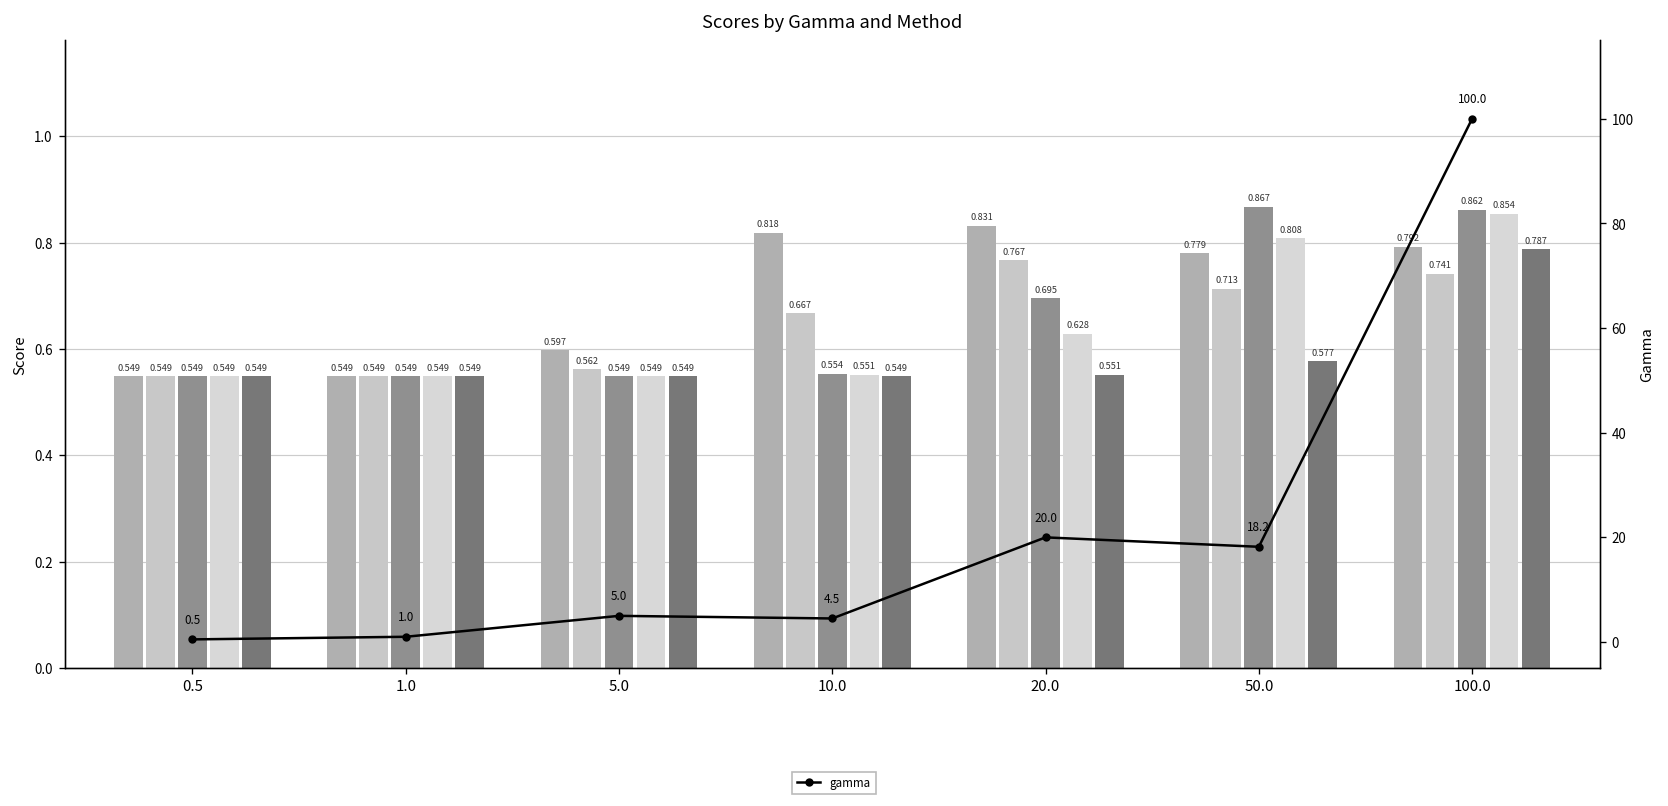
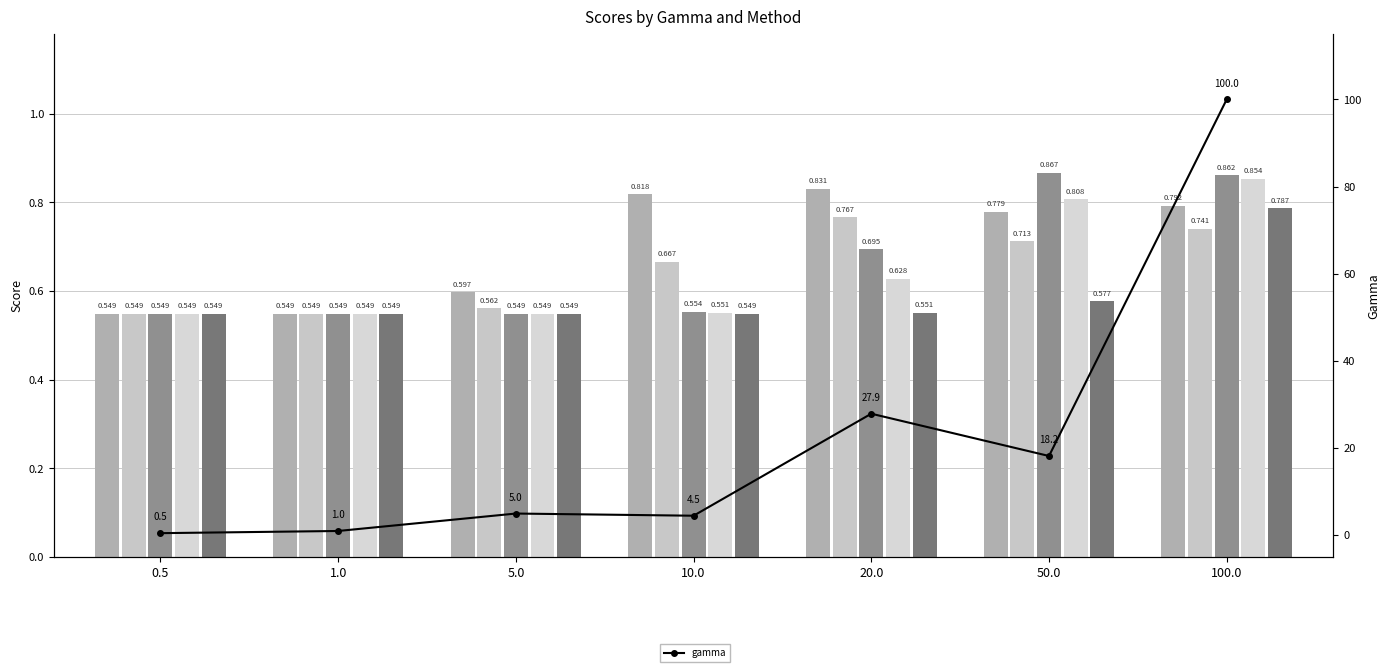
  {
    "gamma": {
      "1.0": 1.0,
      "5.0": 5.0,
      "10.0": 4.5,
-     "20.0": 20.0,
+     "20.0": 27.9,
      "50.0": 18.2,
      "100.0": 100.0
    }
  }
